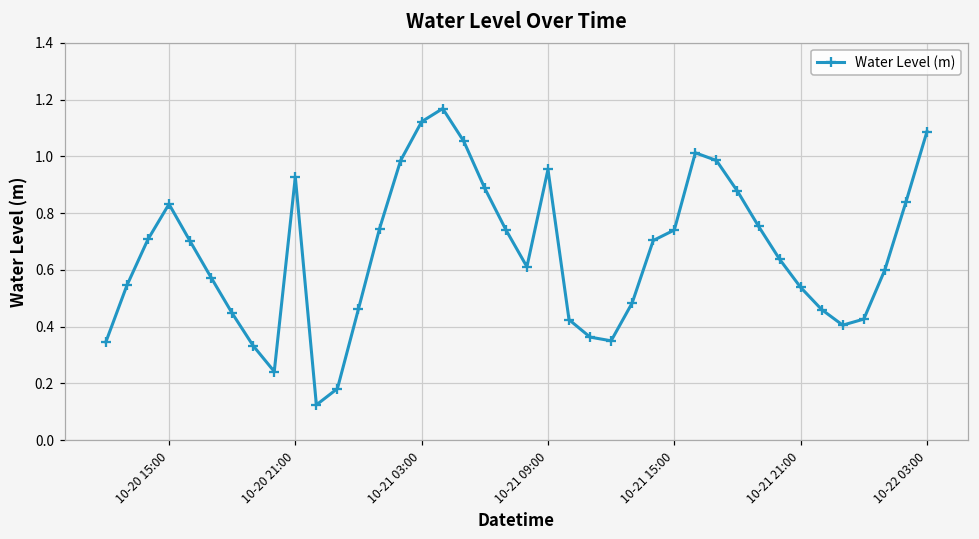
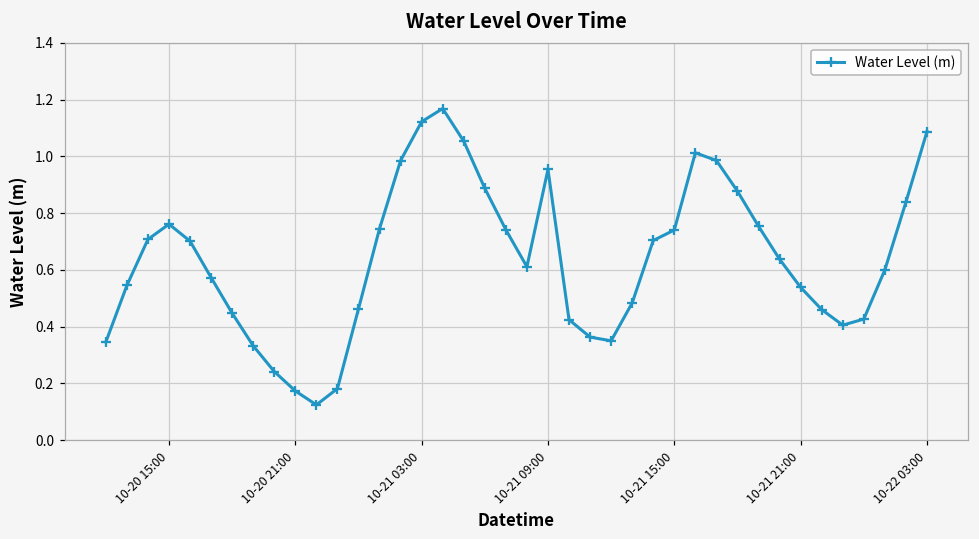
  {
-   "10-20 15:00": 0.83,
-   "10-20 21:00": 0.93,
+   "10-20 15:00": 0.76,
+   "10-20 21:00": 0.17,
    "10-21 03:00": 1.12,
    "10-21 09:00": 0.95,
    "10-21 15:00": 0.74,
    "10-21 21:00": 0.54,
    "10-22 03:00": 1.09
  }
